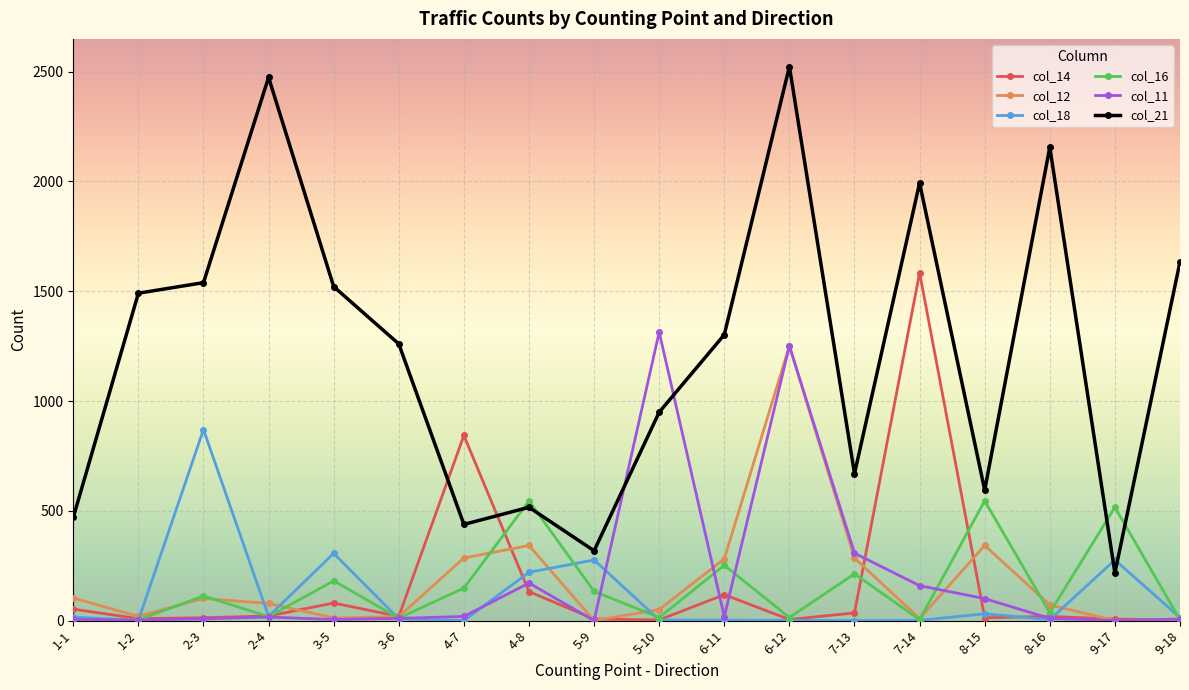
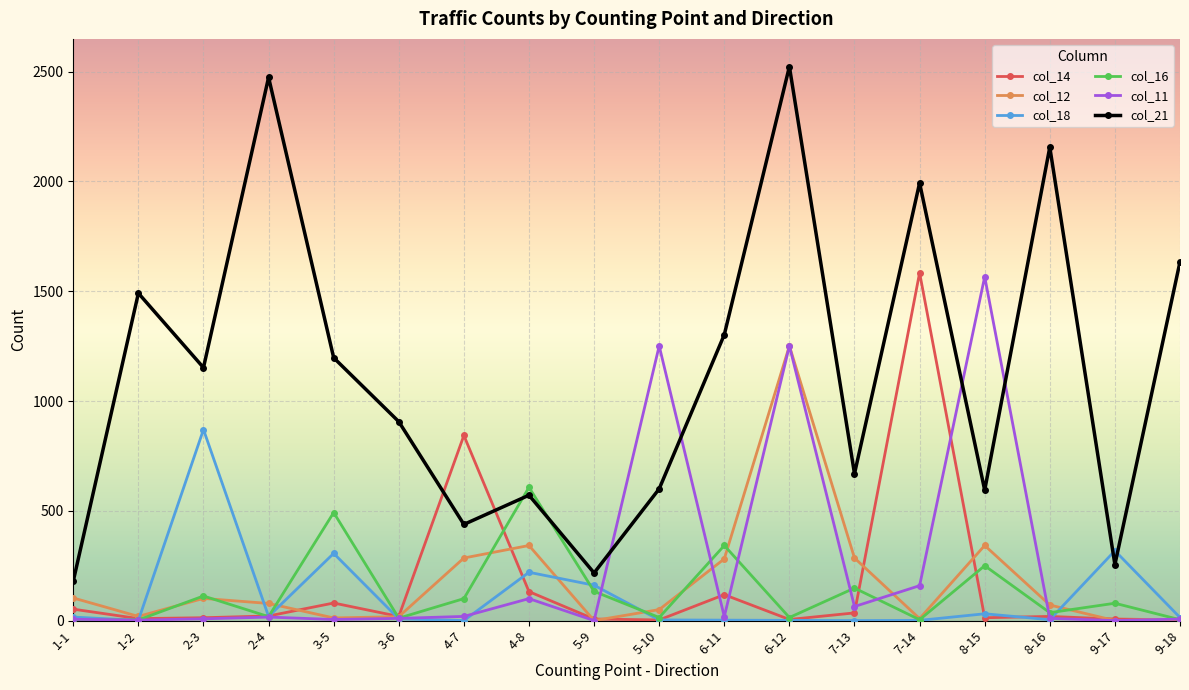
  {
    "col_18": {
      "2-3": 870,
      "3-5": 310,
      "4-7": 0,
      "4-8": 220,
-     "5-9": 280,
+     "5-9": 160,
      "6-11": 0,
      "7-13": 0,
      "8-15": 30,
-     "9-17": 280
+     "9-17": 320
    },
    "col_16": {
-     "3-5": 180,
-     "4-7": 150,
-     "4-8": 550,
+     "3-5": 490,
+     "4-7": 100,
+     "4-8": 610,
      "5-9": 130,
-     "6-11": 250,
-     "7-13": 210,
-     "8-15": 550,
+     "6-11": 340,
+     "7-13": 150,
+     "8-15": 250,
      "8-16": 40,
-     "9-17": 520
+     "9-17": 80
    },
    "col_11": {
      "4-7": 20,
-     "4-8": 170,
-     "5-10": 1310,
+     "4-8": 100,
+     "5-10": 1250,
      "6-11": 20,
-     "7-13": 310,
+     "7-13": 60,
      "7-14": 160,
-     "8-15": 100
+     "8-15": 1570
    },
    "col_21": {
-     "1-1": 470,
+     "1-1": 180,
      "1-2": 1490,
-     "2-3": 1540,
+     "2-3": 1150,
      "2-4": 2470,
-     "3-5": 1520,
-     "3-6": 1260,
+     "3-5": 1200,
+     "3-6": 910,
      "4-7": 440,
-     "4-8": 520,
-     "5-9": 320,
-     "5-10": 950,
+     "4-8": 570,
+     "5-9": 220,
+     "5-10": 600,
      "6-11": 1300,
      "6-12": 2520,
      "7-13": 670,
      "7-14": 1990,
      "8-15": 590,
      "8-16": 2160,
-     "9-17": 220,
+     "9-17": 260,
      "9-18": 1630
    }
  }
